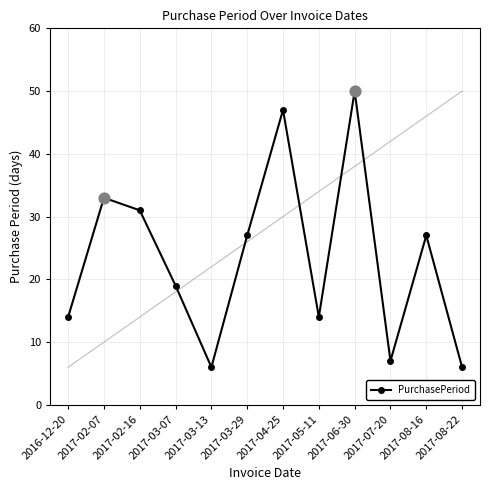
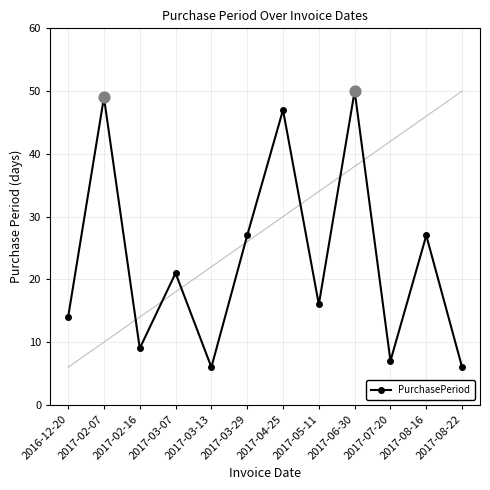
  {
    "PurchasePeriod": {
      "2016-12-20": 14,
-     "2017-02-07": 33,
-     "2017-02-16": 31,
-     "2017-03-07": 19,
+     "2017-02-07": 49,
+     "2017-02-16": 9,
+     "2017-03-07": 21,
      "2017-03-13": 6,
      "2017-03-29": 27,
      "2017-04-25": 47,
-     "2017-05-11": 14,
+     "2017-05-11": 16,
      "2017-07-20": 7,
      "2017-08-16": 27,
      "2017-08-22": 6
    }
  }
